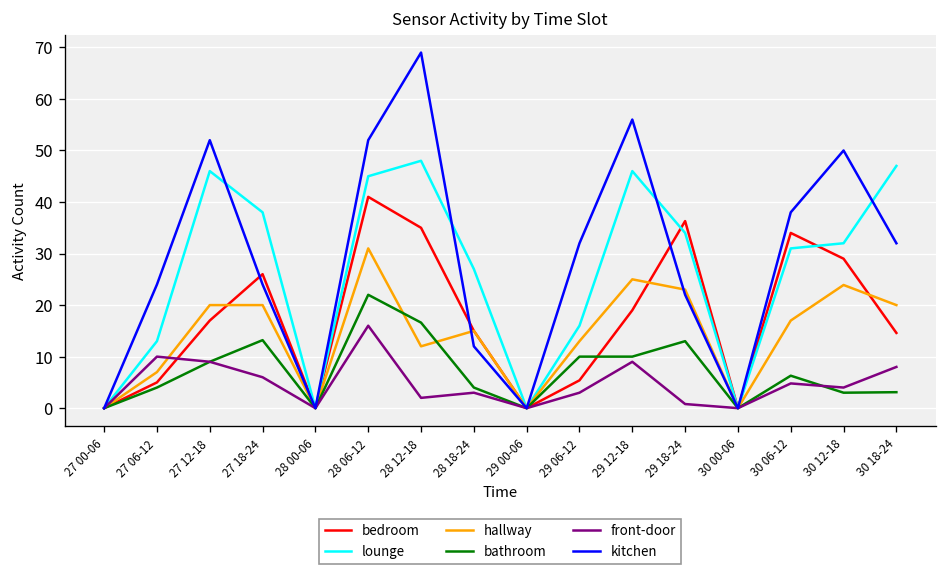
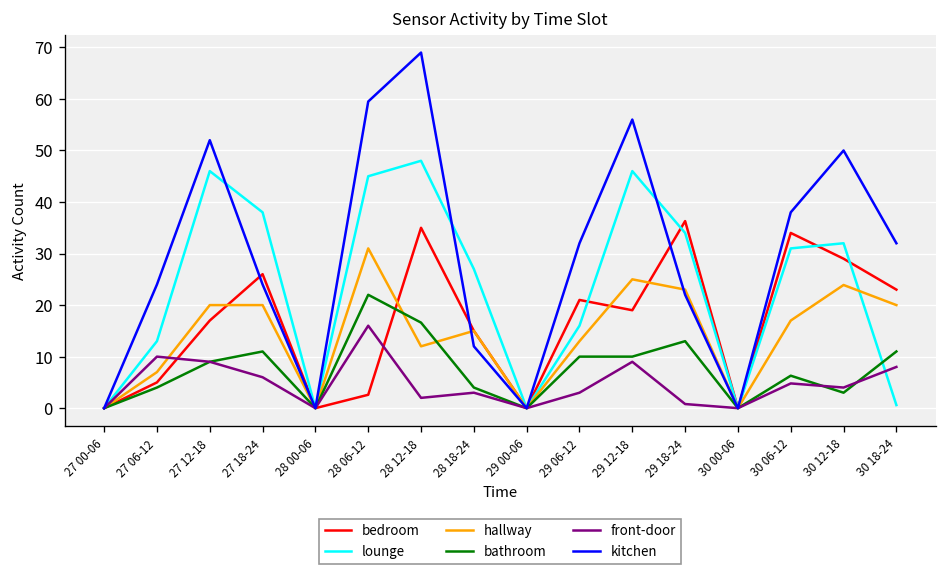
  {
    "bedroom": {
      "27 06-12": 5,
      "27 12-18": 17,
      "27 18-24": 26,
-     "28 06-12": 41,
+     "28 06-12": 3,
      "28 12-18": 35,
-     "29 06-12": 5,
+     "29 06-12": 21,
      "29 12-18": 19,
      "29 18-24": 36,
      "30 06-12": 34,
      "30 12-18": 29,
-     "30 18-24": 15
+     "30 18-24": 23
    },
    "lounge": {
      "27 06-12": 13,
      "27 12-18": 46,
      "27 18-24": 38,
      "28 06-12": 45,
      "28 12-18": 48,
      "28 18-24": 27,
      "29 06-12": 16,
      "29 12-18": 46,
      "29 18-24": 34,
      "30 06-12": 31,
      "30 12-18": 32,
-     "30 18-24": 47
+     "30 18-24": 1
    },
    "hallway": {
      "27 06-12": 7,
      "27 12-18": 20,
      "27 18-24": 20,
      "28 06-12": 31,
      "28 12-18": 12,
      "29 06-12": 13,
      "29 12-18": 25,
      "29 18-24": 23,
      "30 06-12": 17,
      "30 12-18": 24,
      "30 18-24": 20
    },
    "bathroom": {
      "27 06-12": 4,
-     "27 18-24": 13,
+     "27 18-24": 11,
      "28 06-12": 22,
      "28 12-18": 17,
      "28 18-24": 4,
      "29 06-12": 10,
      "29 12-18": 10,
      "29 18-24": 13,
      "30 06-12": 6,
      "30 12-18": 3,
-     "30 18-24": 3
+     "30 18-24": 11
    },
    "front-door": {
      "27 06-12": 10,
      "27 18-24": 6,
      "28 06-12": 16,
      "28 12-18": 2,
      "28 18-24": 3,
      "29 06-12": 3,
      "29 12-18": 9,
      "29 18-24": 1,
      "30 06-12": 5,
      "30 12-18": 4,
      "30 18-24": 8
    },
    "kitchen": {
      "27 06-12": 24,
      "27 12-18": 52,
      "27 18-24": 24,
-     "28 06-12": 52,
+     "28 06-12": 60,
      "28 12-18": 69,
      "28 18-24": 12,
      "29 06-12": 32,
      "29 12-18": 56,
      "29 18-24": 22,
      "30 06-12": 38,
      "30 12-18": 50,
      "30 18-24": 32
    }
  }
